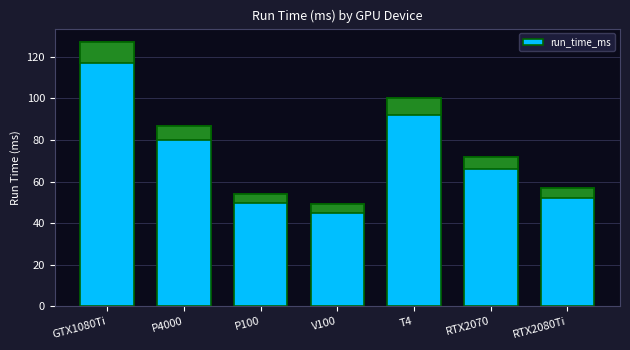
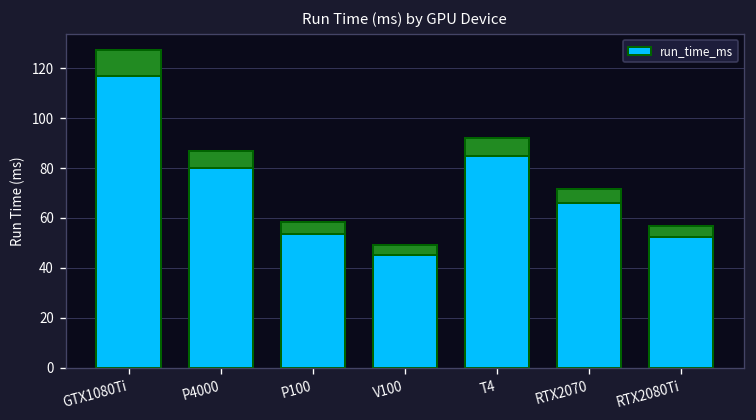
  {
    "GTX1080Ti": 127,
    "P4000": 87,
-   "P100": 54,
+   "P100": 58,
    "V100": 49,
-   "T4": 100,
+   "T4": 92,
    "RTX2070": 72,
    "RTX2080Ti": 57
  }
